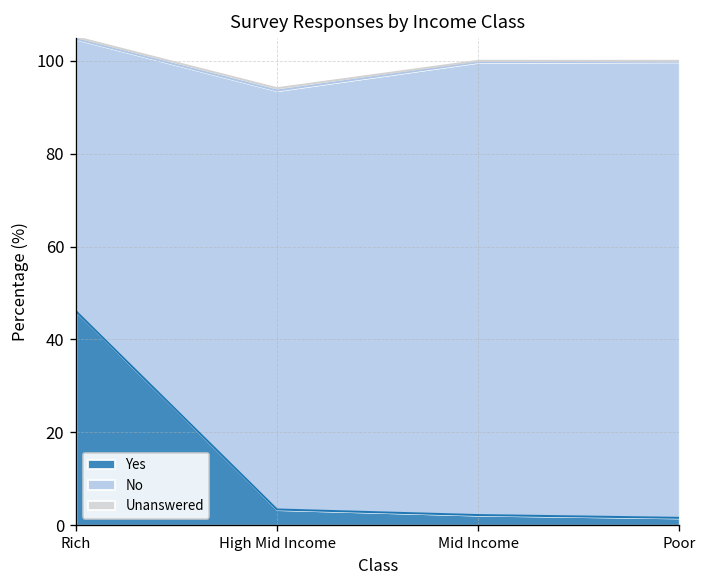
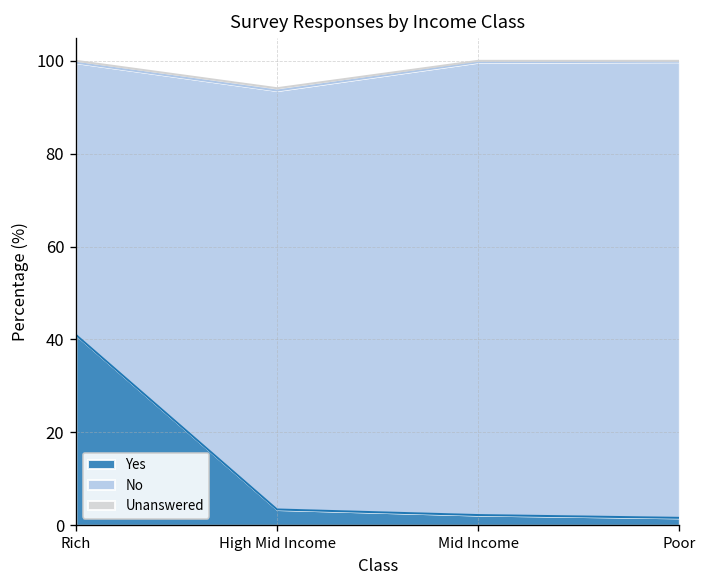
  {
    "Yes": {
-     "Rich": 46,
+     "Rich": 41,
      "High Mid Income": 3,
      "Mid Income": 2,
      "Poor": 2
    }
  }
